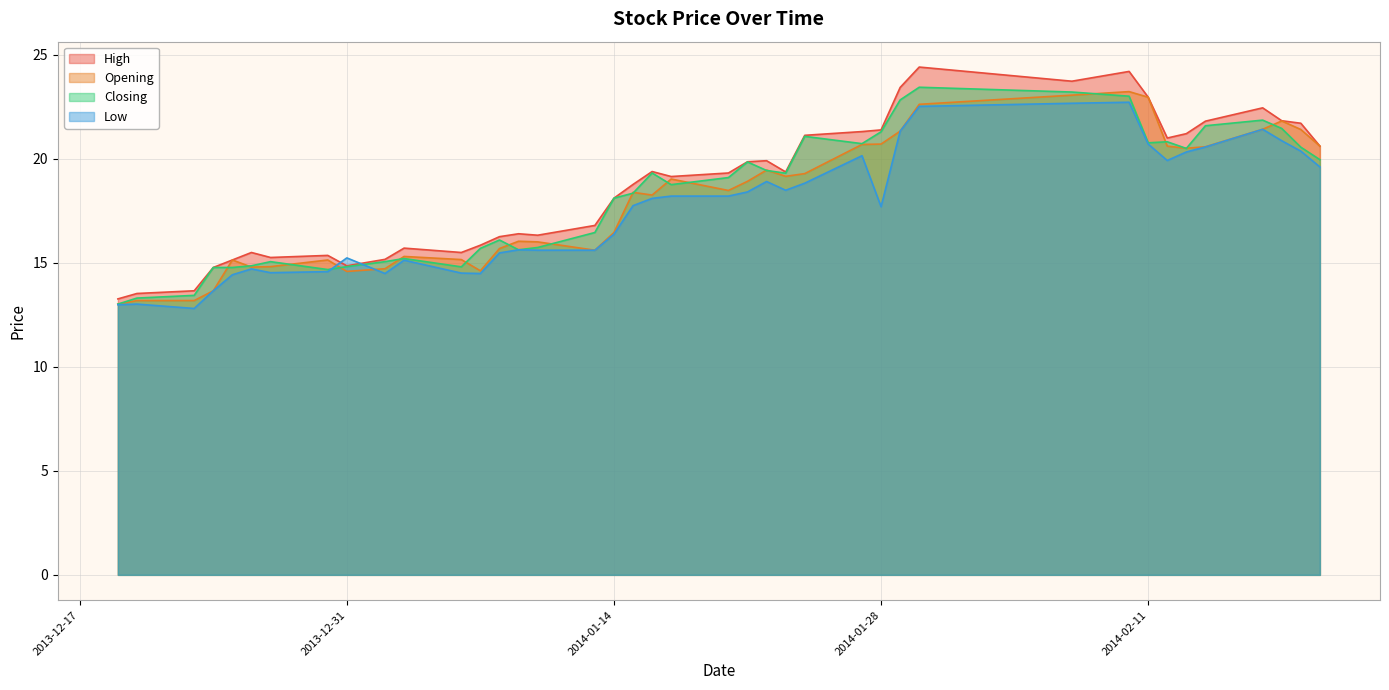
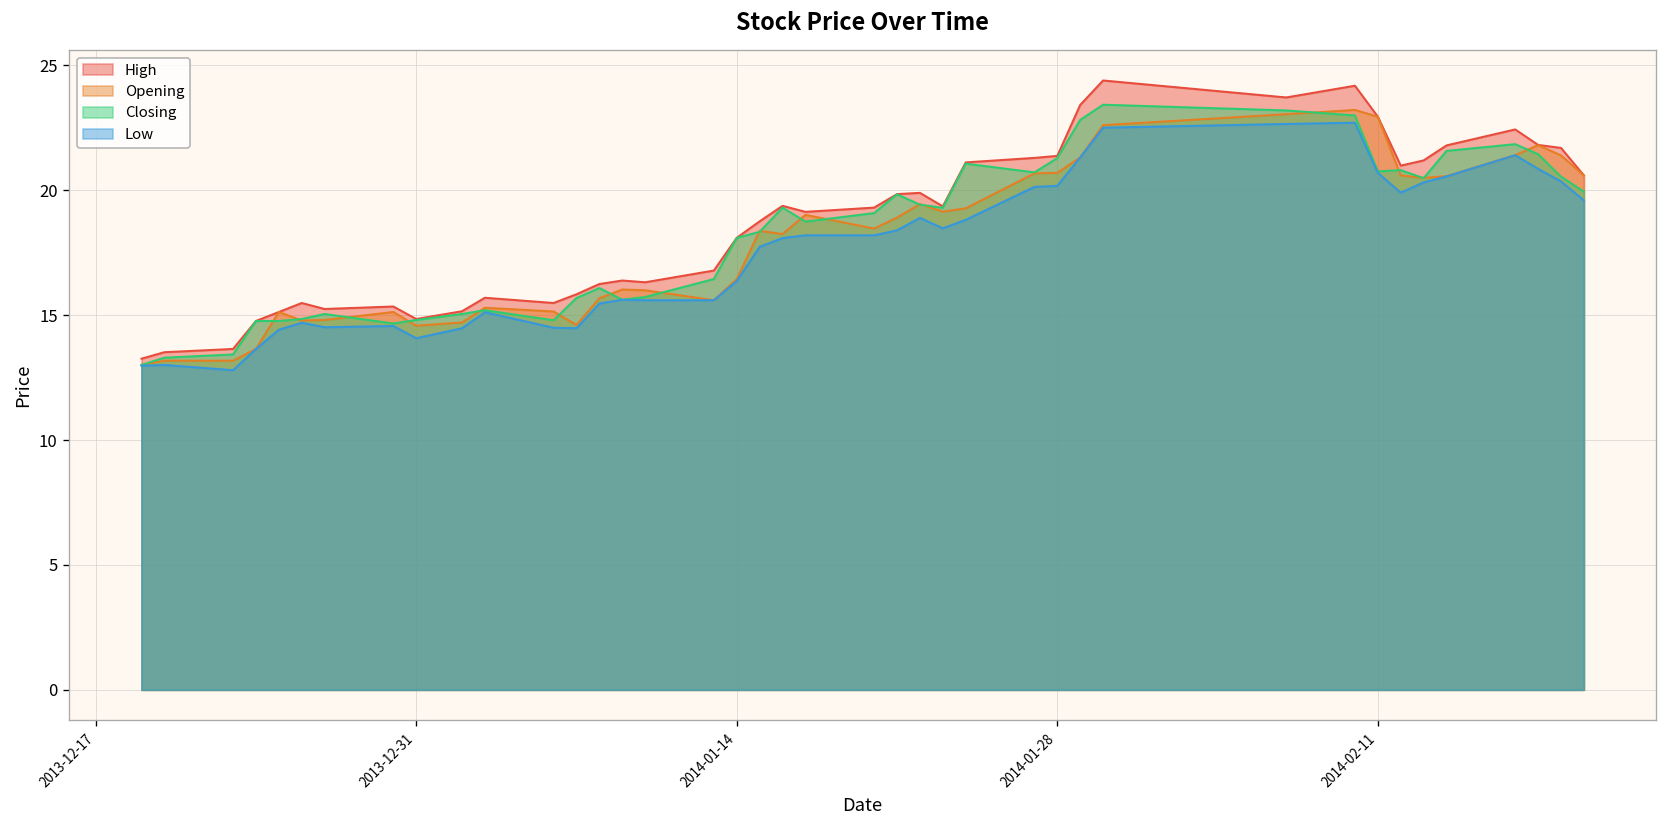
  {
    "Low": {
-     "2013-12-31": 15.2,
-     "2014-01-28": 17.7
+     "2013-12-31": 14.1,
+     "2014-01-28": 20.2
    }
  }
